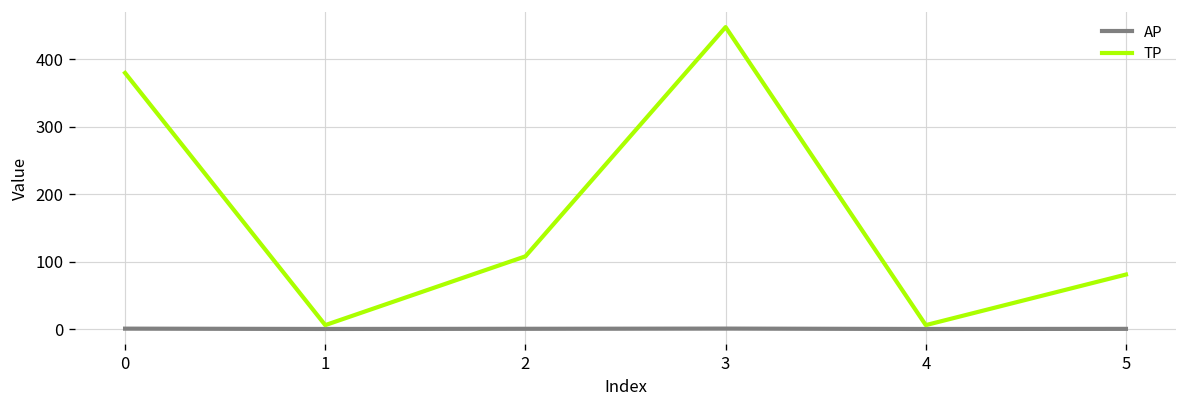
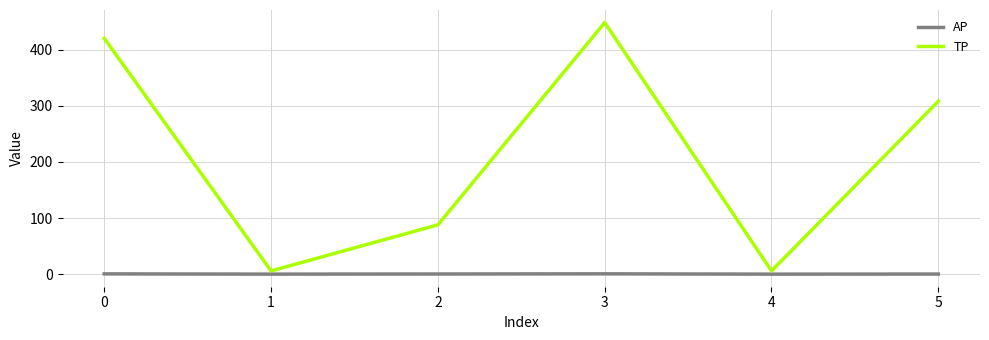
  {
    "AP": {
      "0": 0,
      "1": 0,
      "2": 0,
      "3": 0,
      "4": 0,
      "5": 0
    },
    "TP": {
-     "0": 380,
+     "0": 420,
      "1": 10,
-     "2": 110,
+     "2": 90,
      "3": 450,
      "4": 10,
-     "5": 80
+     "5": 310
    }
  }
